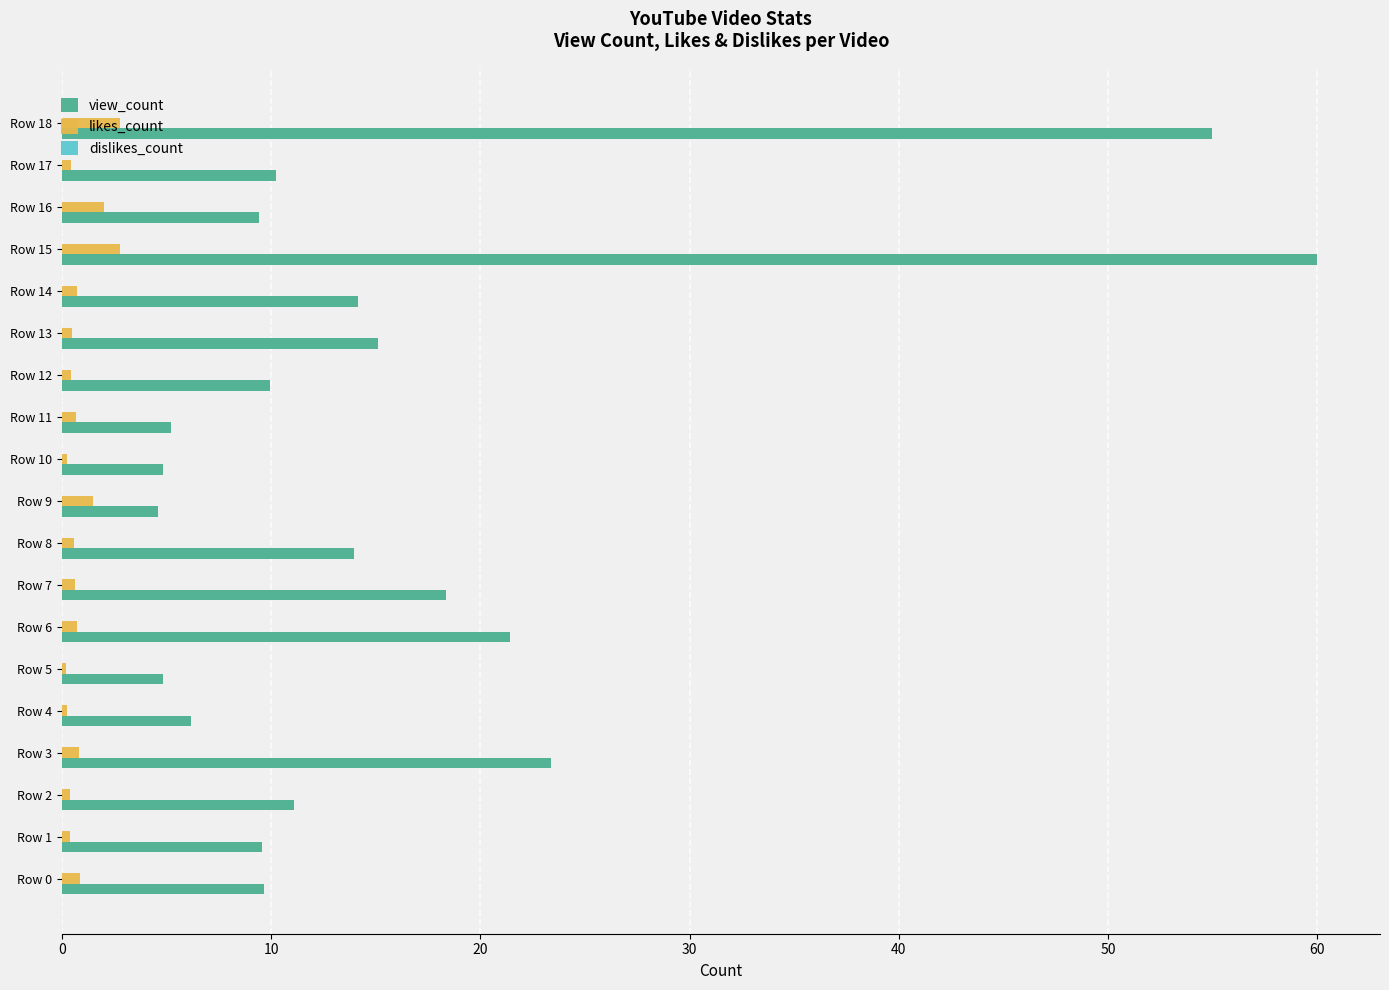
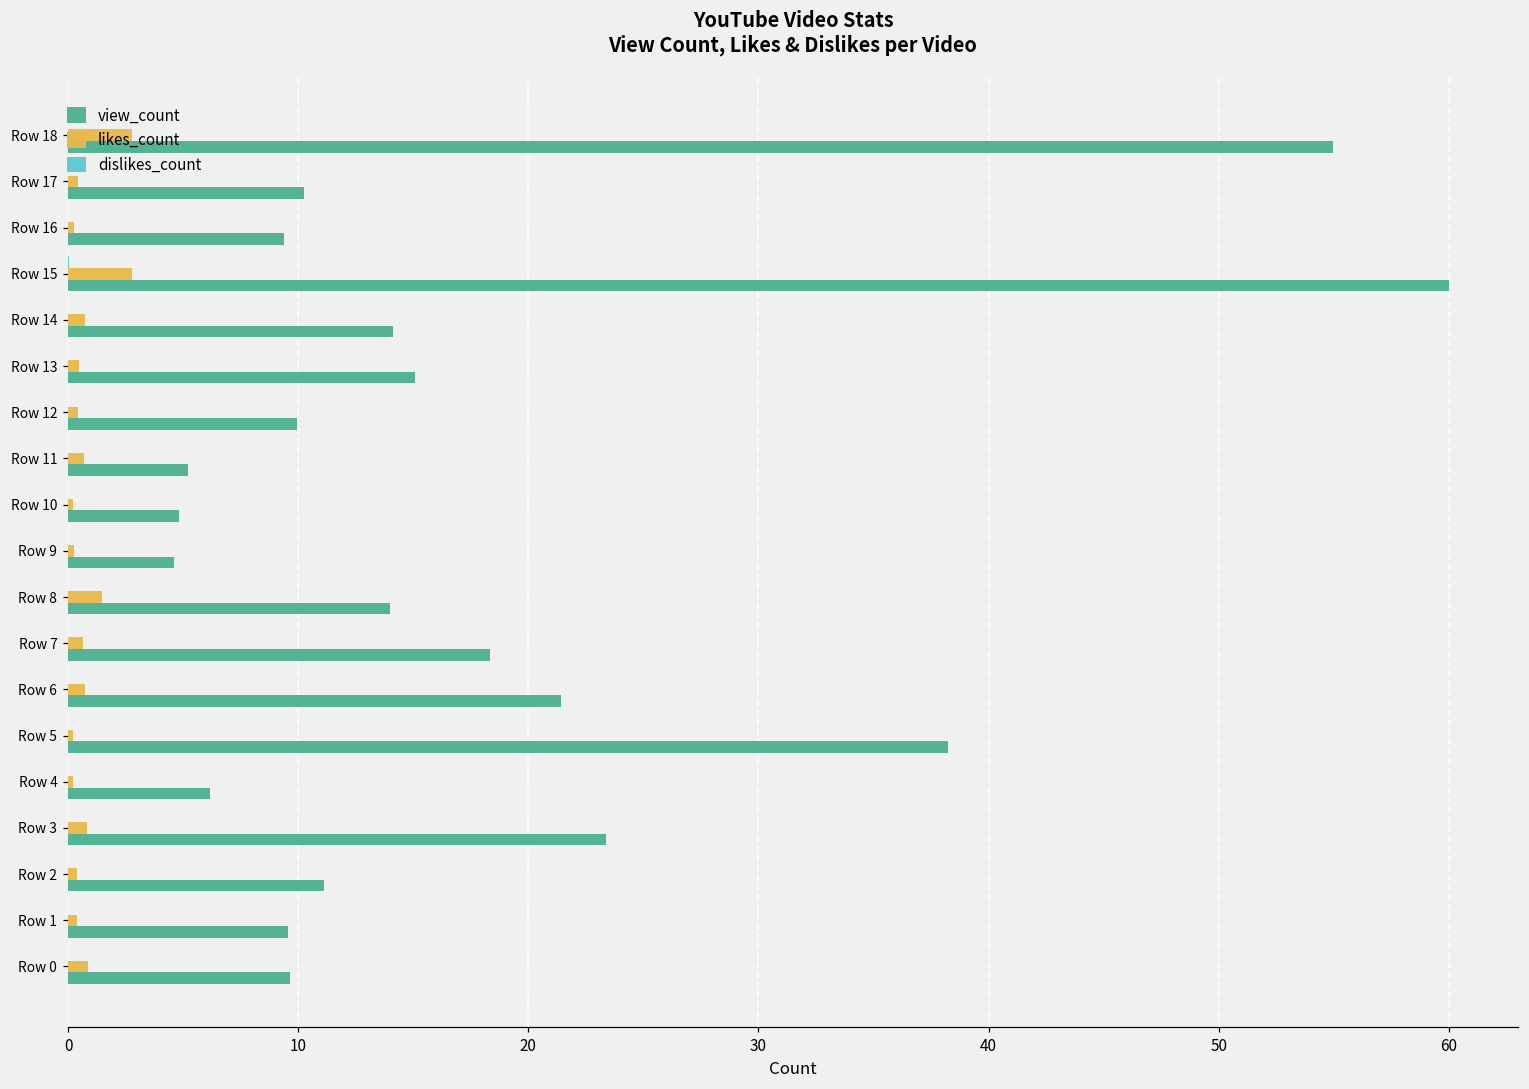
  {
    "view_count": {
      "Row 18": 55.0,
      "Row 17": 10.2,
      "Row 16": 9.4,
      "Row 15": 60.0,
      "Row 14": 14.1,
      "Row 13": 15.1,
      "Row 12": 9.9,
      "Row 11": 5.2,
      "Row 10": 4.8,
      "Row 9": 4.6,
      "Row 8": 14.0,
      "Row 7": 18.4,
      "Row 6": 21.4,
-     "Row 5": 4.8,
+     "Row 5": 38.2,
      "Row 4": 6.2,
      "Row 3": 23.4,
      "Row 2": 11.1,
      "Row 1": 9.6,
      "Row 0": 9.7
    },
    "likes_count": {
      "Row 18": 2.8,
      "Row 17": 0.4,
-     "Row 16": 2.0,
+     "Row 16": 0.2,
      "Row 15": 2.8,
      "Row 14": 0.7,
      "Row 13": 0.5,
      "Row 12": 0.4,
      "Row 11": 0.7,
      "Row 10": 0.2,
-     "Row 9": 1.5,
-     "Row 8": 0.6,
+     "Row 9": 0.2,
+     "Row 8": 1.5,
      "Row 7": 0.6,
      "Row 6": 0.7,
      "Row 5": 0.2,
      "Row 4": 0.2,
      "Row 3": 0.8,
      "Row 2": 0.4,
      "Row 1": 0.4,
      "Row 0": 0.9
    }
  }
